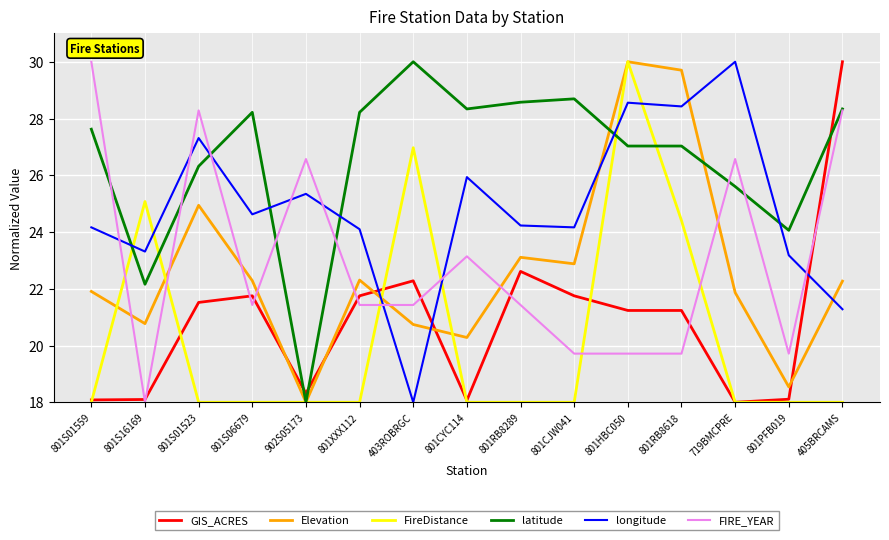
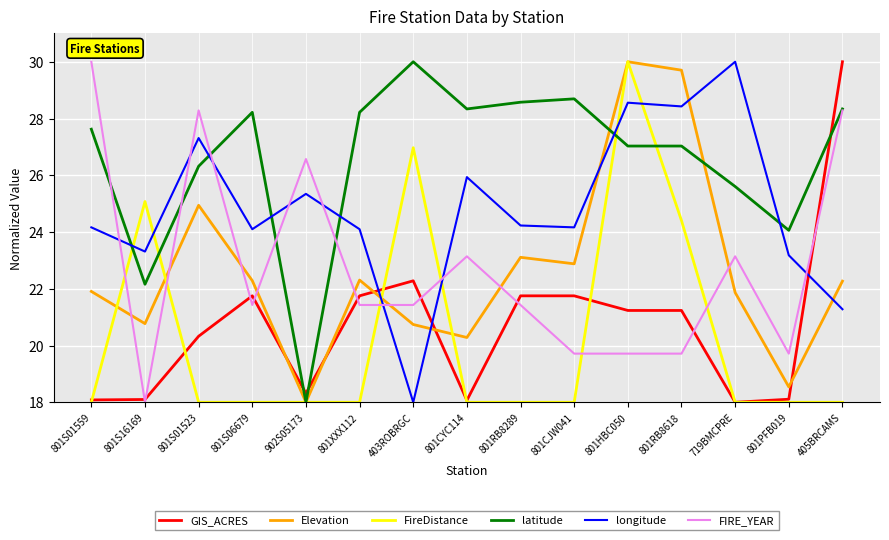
  {
    "GIS_ACRES": {
      "801S16169": 18.1,
-     "801S01523": 21.5,
+     "801S01523": 20.3,
      "801S06679": 21.8,
      "902S05173": 18.3,
      "801XXX112": 21.8,
      "403ROBRGC": 22.3,
-     "801RB8289": 22.6,
+     "801RB8289": 21.8,
      "801CJW041": 21.8,
      "801HBC050": 21.2,
      "801RB8618": 21.2,
      "801PFB019": 18.1,
      "405BRCAMS": 30.0
    },
    "Elevation": {
      "801S01559": 21.9,
      "801S16169": 20.8,
      "801S01523": 24.9,
      "801S06679": 22.3,
      "801XXX112": 22.3,
      "403ROBRGC": 20.7,
      "801CYC114": 20.3,
      "801RB8289": 23.1,
      "801CJW041": 22.9,
      "801RB8618": 29.7,
      "719BMCPRE": 21.9,
      "801PFB019": 18.5,
      "405BRCAMS": 22.3
    },
    "FireDistance": {
      "801S16169": 25.1,
      "801S01523": 18.0,
      "801S06679": 18.0,
      "801XXX112": 18.0,
      "403ROBRGC": 27.0,
      "801RB8289": 18.0,
      "801CJW041": 18.0,
      "801RB8618": 24.4,
      "801PFB019": 18.0,
      "405BRCAMS": 18.0
    },
    "latitude": {
      "801S01559": 27.6,
      "801S16169": 22.2,
      "801S01523": 26.3,
      "801S06679": 28.2,
      "801XXX112": 28.2,
      "403ROBRGC": 30.0,
      "801CYC114": 28.3,
      "801RB8289": 28.6,
      "801CJW041": 28.7,
      "801HBC050": 27.0,
      "801RB8618": 27.0,
      "719BMCPRE": 25.6,
      "801PFB019": 24.1
    },
    "longitude": {
      "801S01559": 24.2,
      "801S16169": 23.3,
      "801S01523": 27.3,
-     "801S06679": 24.6,
+     "801S06679": 24.1,
      "902S05173": 25.3,
      "801XXX112": 24.1,
      "403ROBRGC": 18.0,
      "801CYC114": 25.9,
      "801RB8289": 24.2,
      "801CJW041": 24.2,
      "801HBC050": 28.6,
      "801RB8618": 28.4,
      "719BMCPRE": 30.0,
      "801PFB019": 23.2,
      "405BRCAMS": 21.3
    },
    "FIRE_YEAR": {
      "801S01559": 30.0,
      "801S16169": 18.0,
      "801S01523": 28.3,
      "801S06679": 21.4,
      "902S05173": 26.6,
      "801XXX112": 21.4,
      "403ROBRGC": 21.4,
      "801CYC114": 23.1,
      "801RB8289": 21.4,
      "801CJW041": 19.7,
      "801HBC050": 19.7,
      "801RB8618": 19.7,
-     "719BMCPRE": 26.6,
+     "719BMCPRE": 23.1,
      "801PFB019": 19.7
    }
  }
